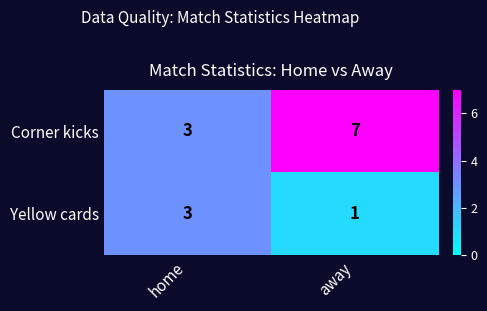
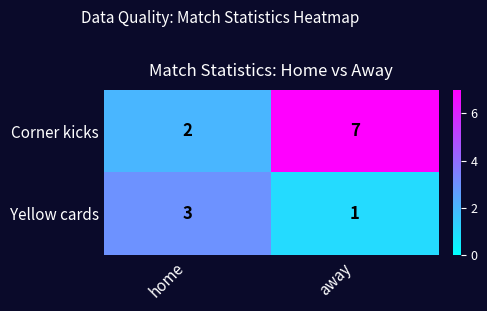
  {
    "Corner kicks": {
-     "home": 3,
+     "home": 2,
      "away": 7
    },
    "Yellow cards": {
      "home": 3,
      "away": 1
    }
  }
